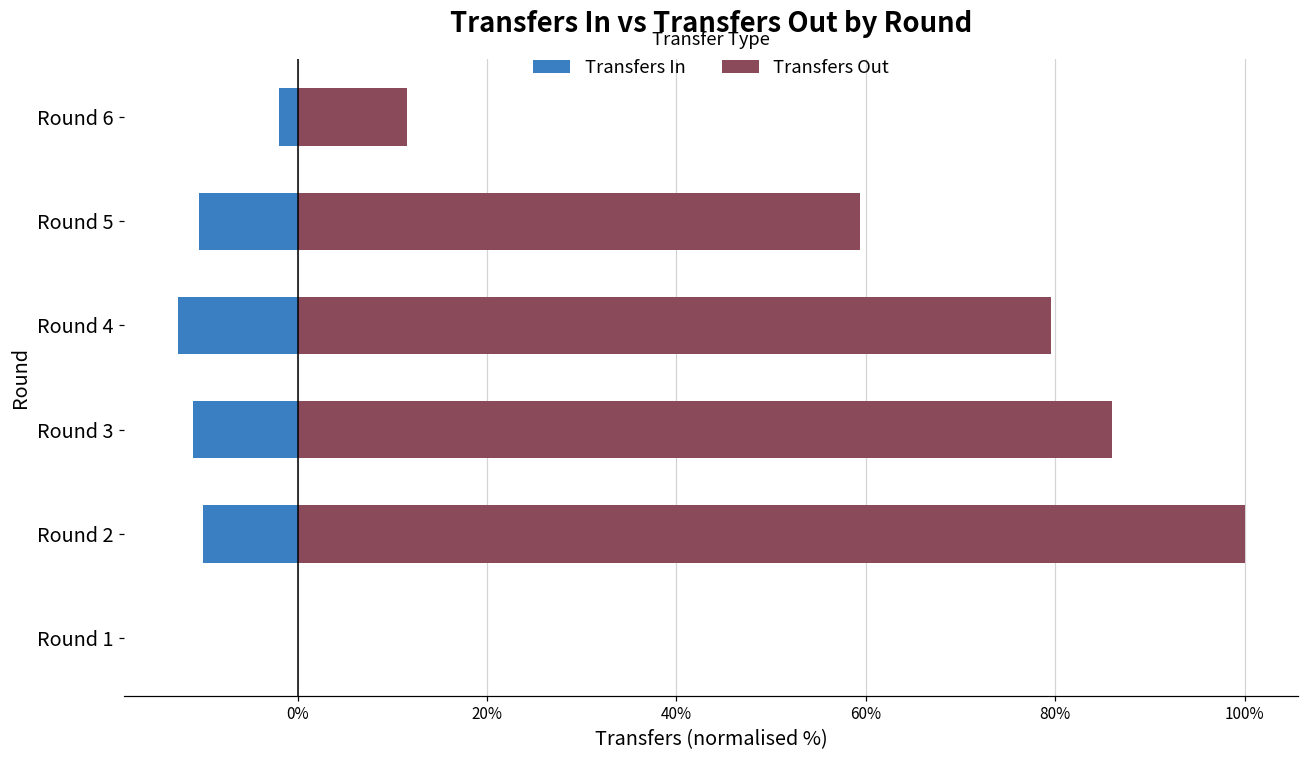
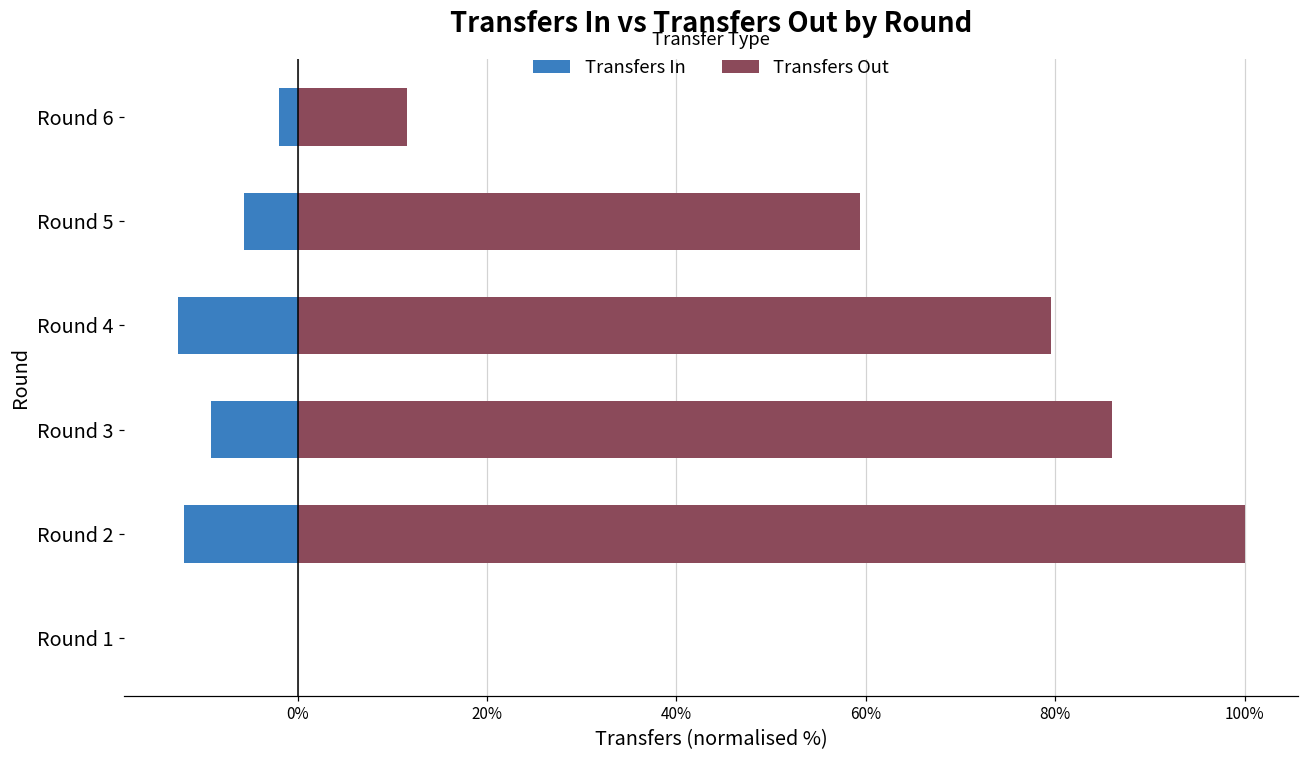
  {
    "Transfers In": {
      "Round 6": "-2%",
-     "Round 5": "-10%",
+     "Round 5": "-6%",
      "Round 4": "-13%",
-     "Round 3": "-11%",
-     "Round 2": "-10%",
+     "Round 3": "-9%",
+     "Round 2": "-12%",
      "Round 1": "0%"
    },
    "Transfers Out": {
      "Round 6": "12%",
      "Round 5": "59%",
      "Round 4": "80%",
      "Round 3": "86%",
      "Round 2": "100%",
      "Round 1": "0%"
    }
  }
